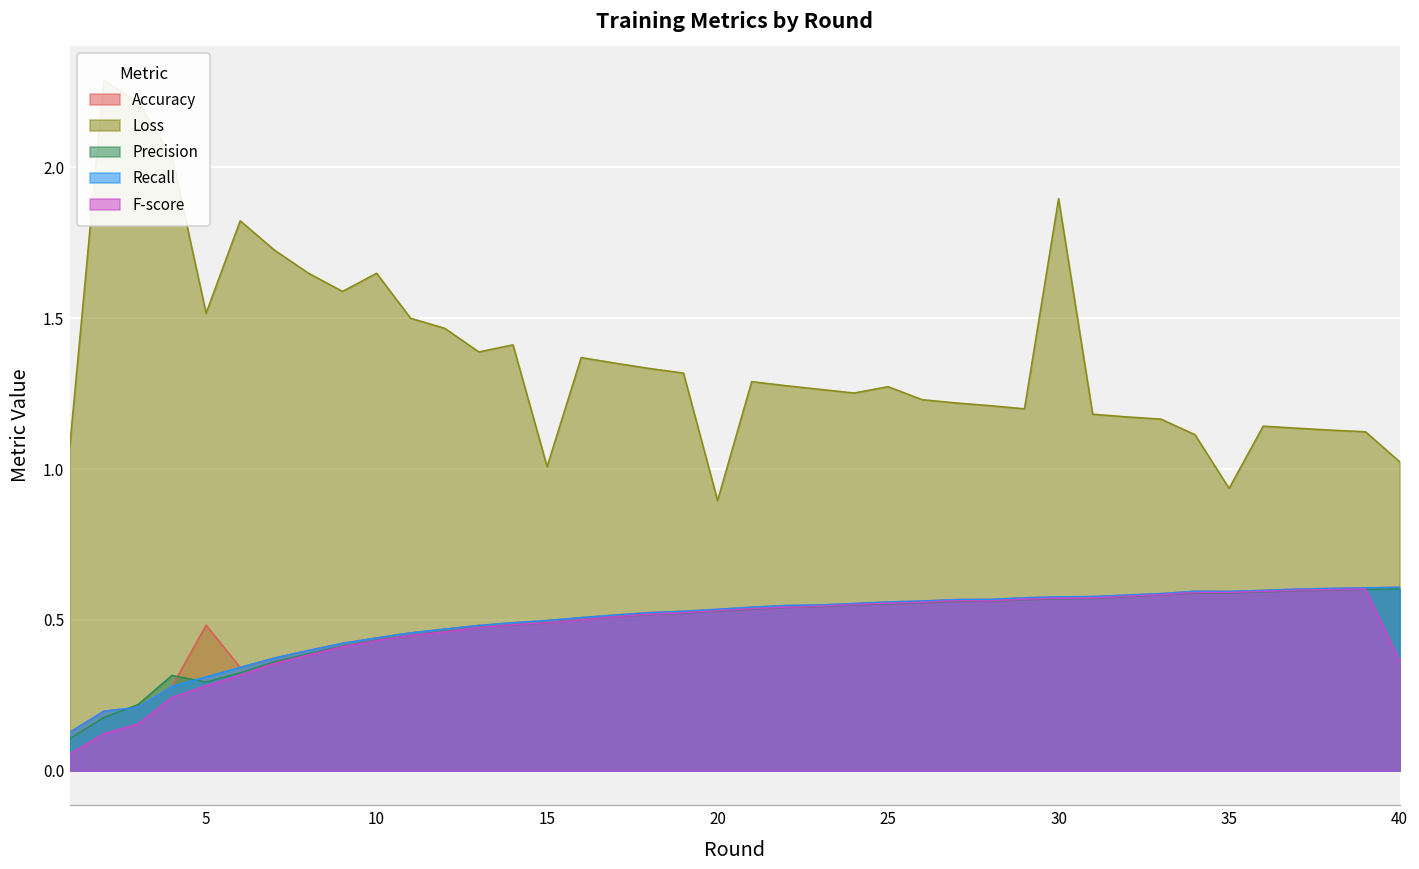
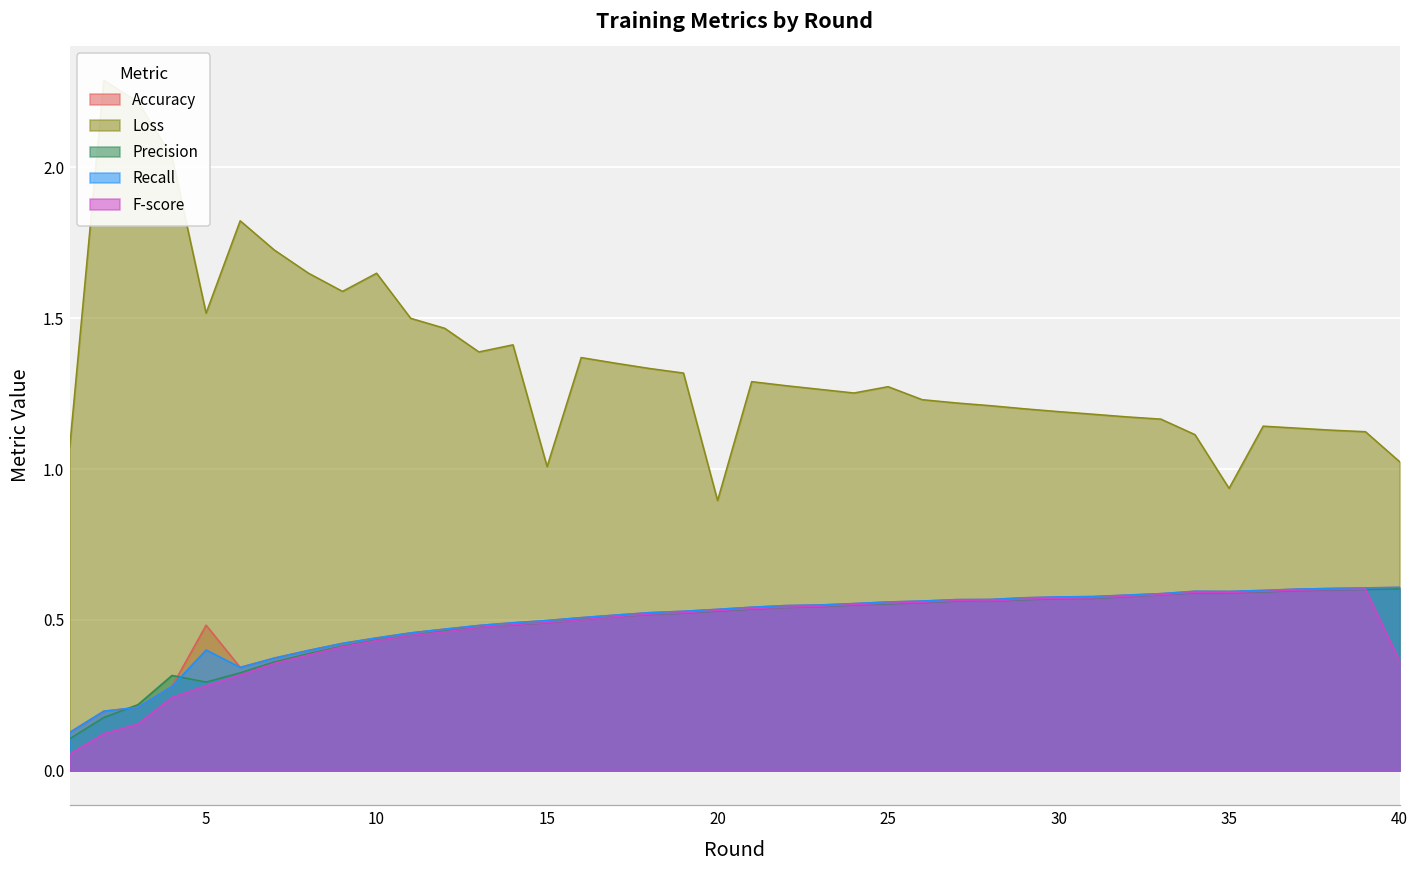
  {
    "Accuracy": {
      "5": 0.48
    },
    "Loss": {
      "5": 1.52,
      "10": 1.65,
      "15": 1.01,
      "20": 0.90,
      "25": 1.27,
-     "30": 1.90,
+     "30": 1.19,
      "35": 0.94,
      "40": 1.02
    },
    "Precision": {
      "5": 0.29
    },
    "Recall": {
-     "5": 0.31
+     "5": 0.40
    },
    "F-score": {
      "5": 0.28,
      "40": 0.36
    }
  }
